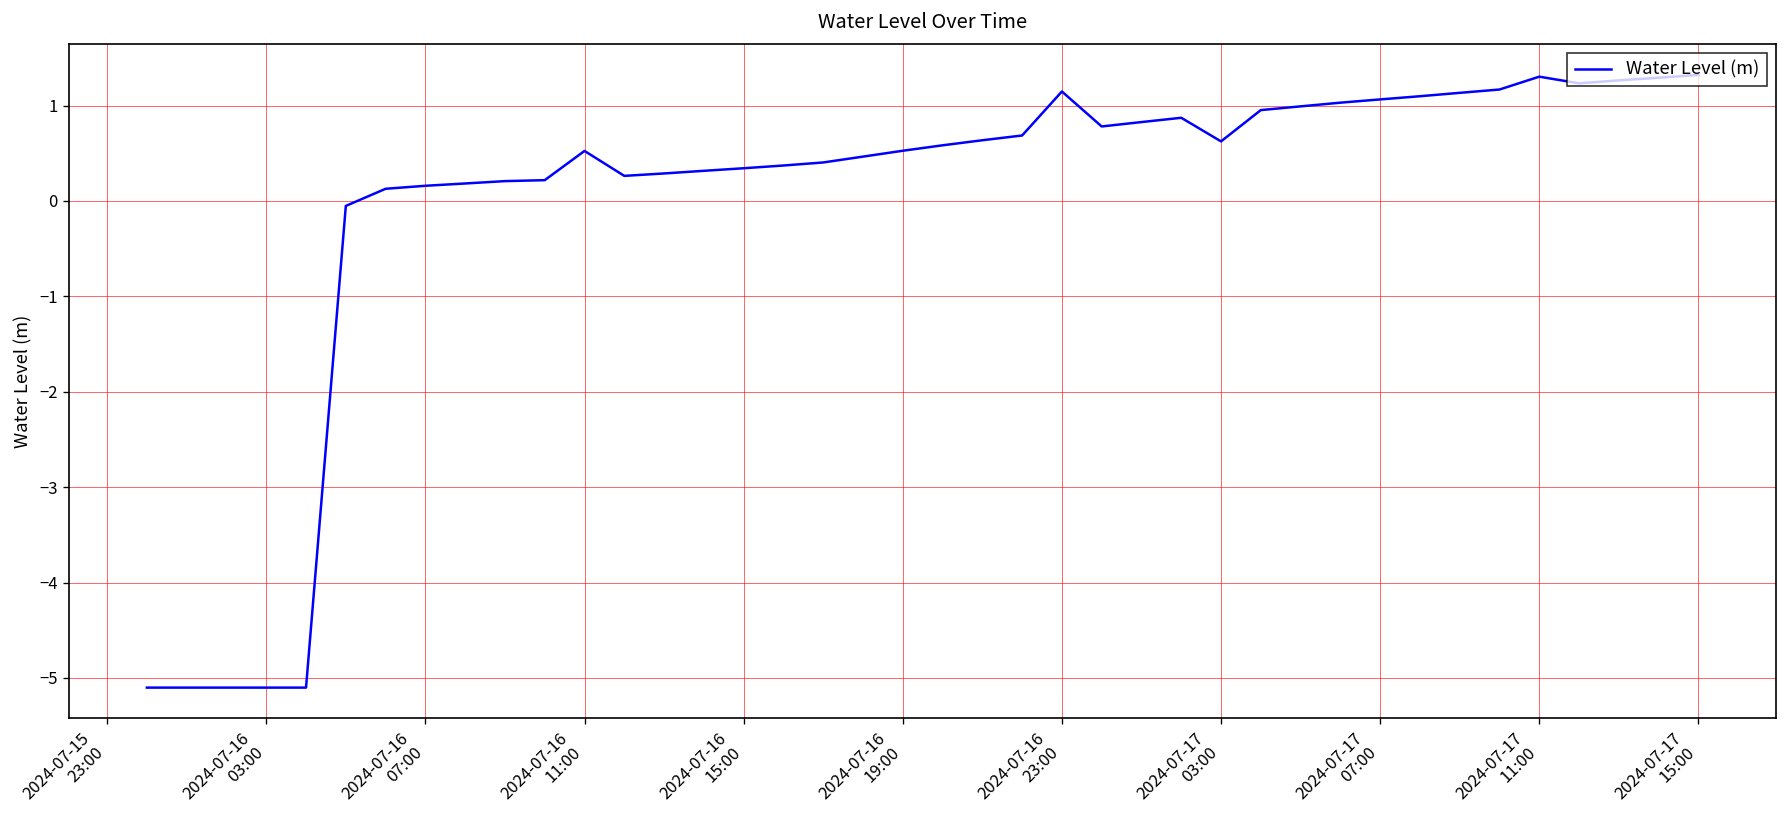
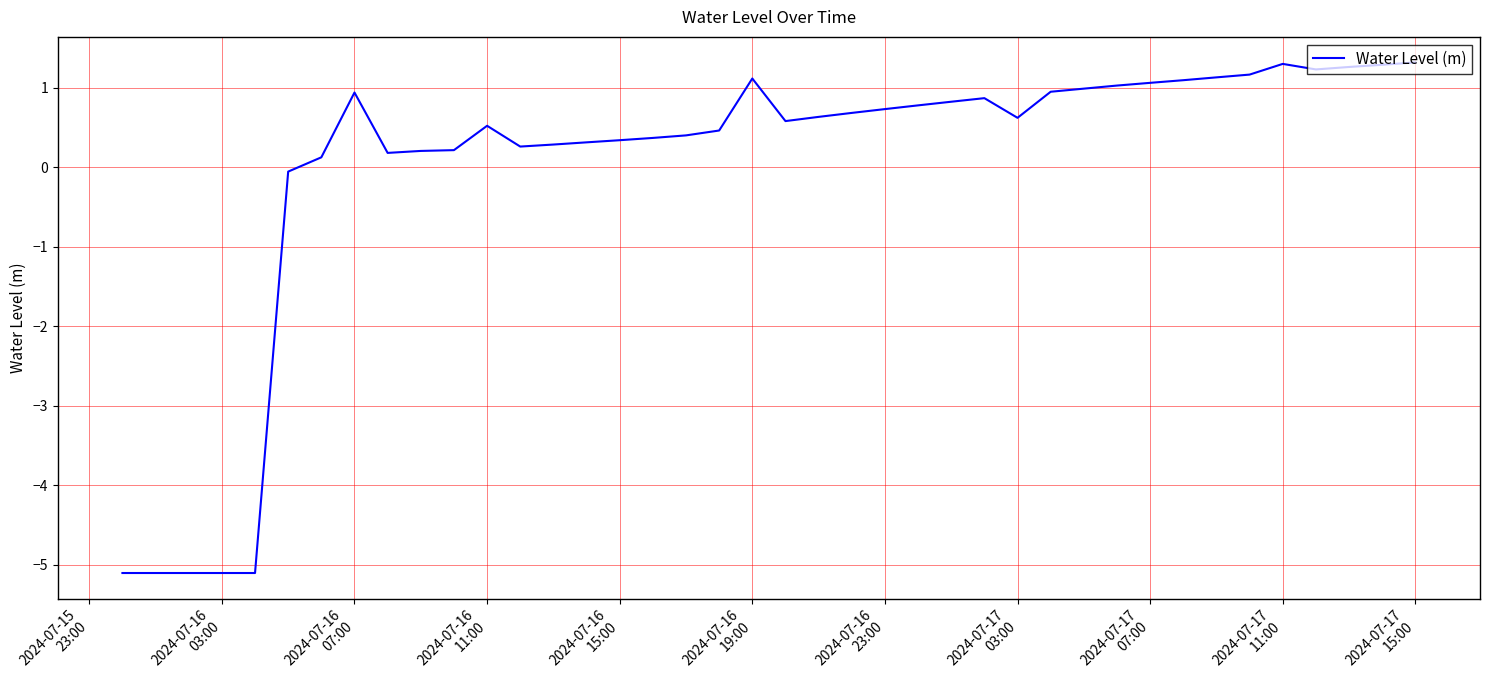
  {
    "2024-07-16 03:00": -5.1,
-   "2024-07-16 07:00": 0.2,
+   "2024-07-16 07:00": 0.9,
    "2024-07-16 11:00": 0.5,
    "2024-07-16 15:00": 0.3,
-   "2024-07-16 19:00": 0.5,
-   "2024-07-16 23:00": 1.1,
+   "2024-07-16 19:00": 1.1,
+   "2024-07-16 23:00": 0.7,
    "2024-07-17 03:00": 0.6,
    "2024-07-17 07:00": 1.1,
    "2024-07-17 11:00": 1.3
  }
